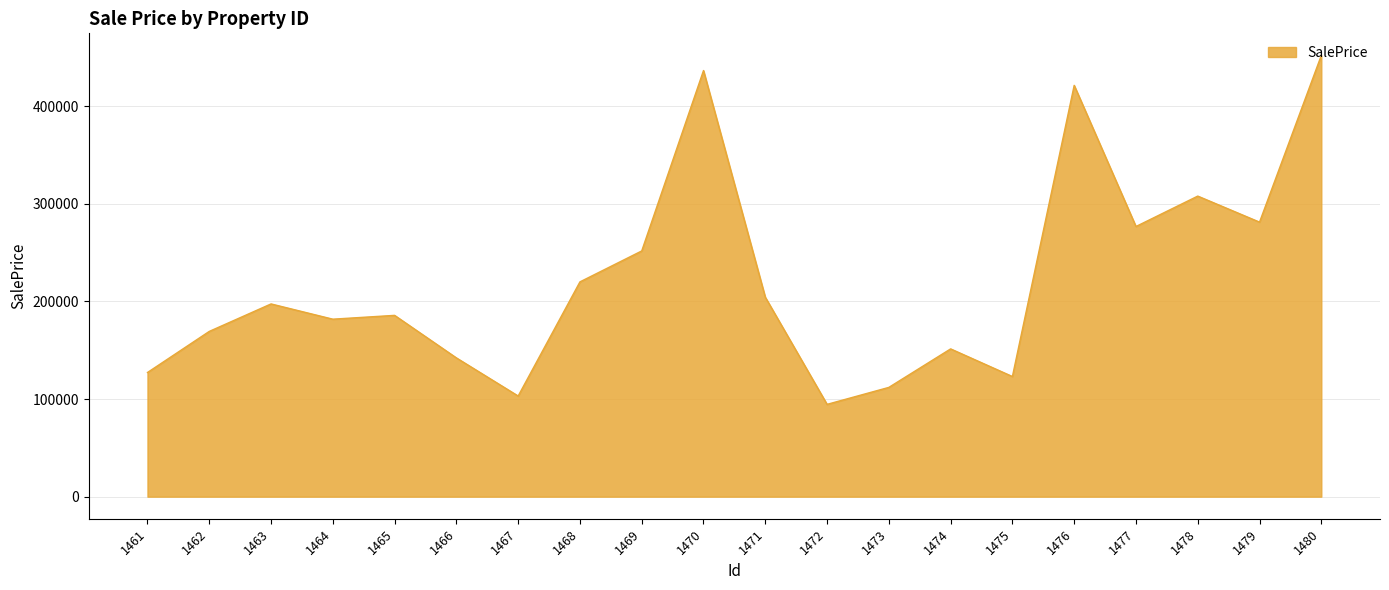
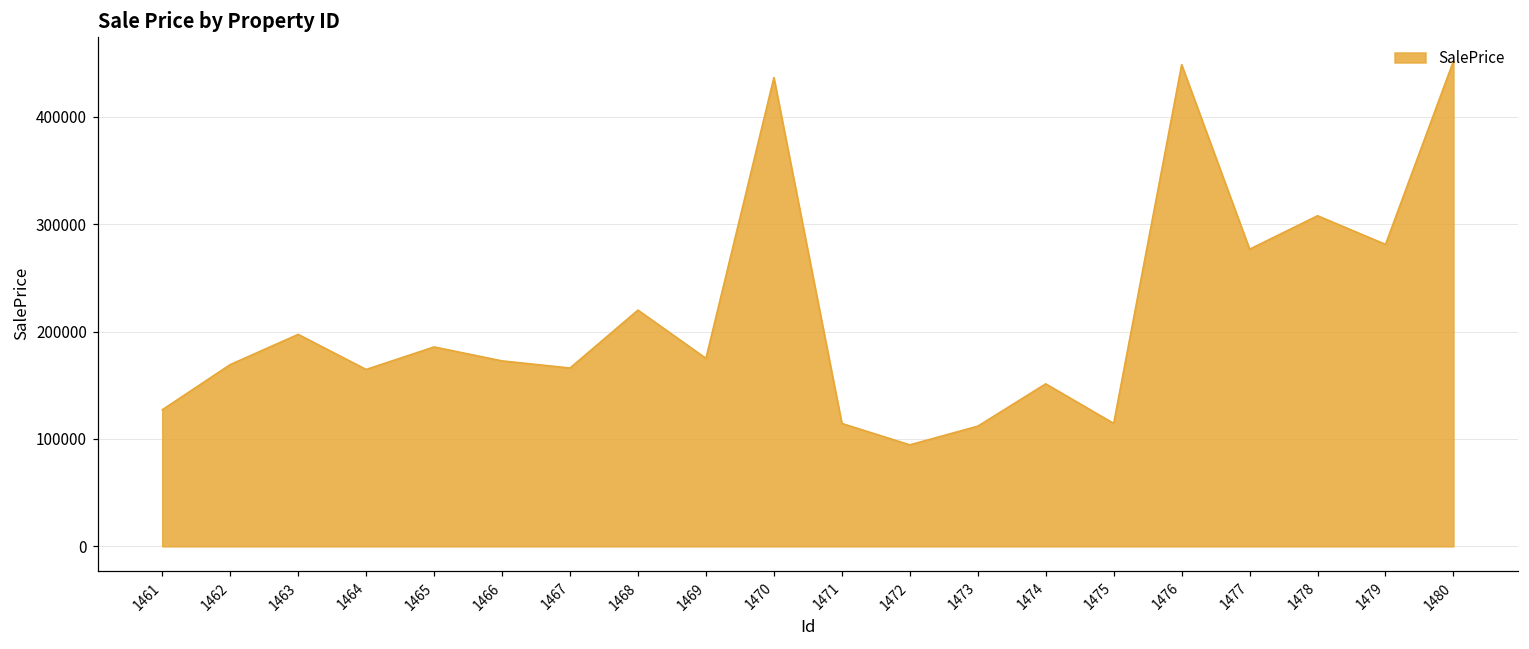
  {
    "1461": 130000,
    "1462": 170000,
    "1463": 200000,
-   "1464": 180000,
+   "1464": 160000,
    "1465": 190000,
-   "1466": 140000,
-   "1467": 100000,
+   "1466": 170000,
+   "1467": 170000,
    "1468": 220000,
-   "1469": 250000,
+   "1469": 180000,
    "1470": 440000,
-   "1471": 200000,
+   "1471": 110000,
    "1472": 90000,
    "1473": 110000,
    "1474": 150000,
-   "1475": 120000,
-   "1476": 420000,
+   "1475": 110000,
+   "1476": 450000,
    "1477": 280000,
    "1478": 310000,
    "1479": 280000,
    "1480": 450000
  }
